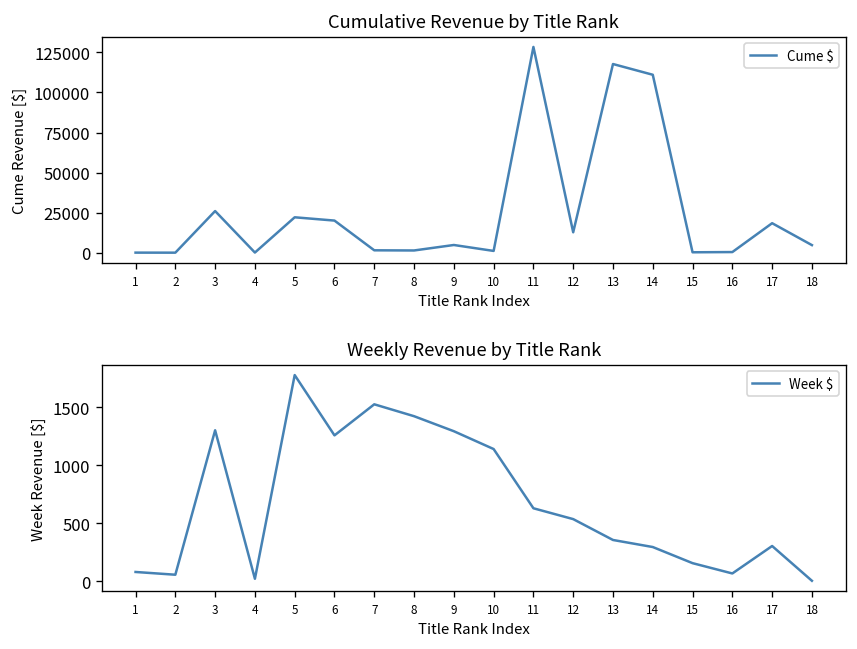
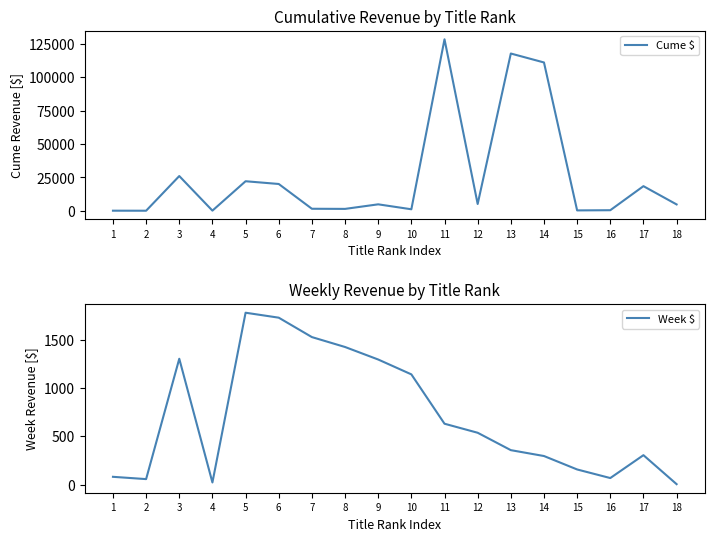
  {
    "Cumulative Revenue by Title Rank": {
      "1": 0,
      "2": 0,
      "3": 26000,
      "4": 0,
      "5": 22000,
      "6": 20000,
      "7": 2000,
      "8": 1000,
      "9": 5000,
      "10": 1000,
      "11": 128000,
-     "12": 13000,
+     "12": 5000,
      "13": 118000,
      "14": 111000,
      "15": 0,
      "16": 0,
      "17": 18000,
      "18": 5000
    },
    "Weekly Revenue by Title Rank": {
      "1": 100,
      "2": 100,
      "3": 1300,
      "4": 0,
      "5": 1800,
-     "6": 1300,
+     "6": 1700,
      "7": 1500,
      "8": 1400,
      "9": 1300,
      "10": 1100,
      "11": 600,
      "12": 500,
      "13": 400,
      "14": 300,
      "15": 200,
      "16": 100,
      "17": 300,
      "18": 0
    }
  }
